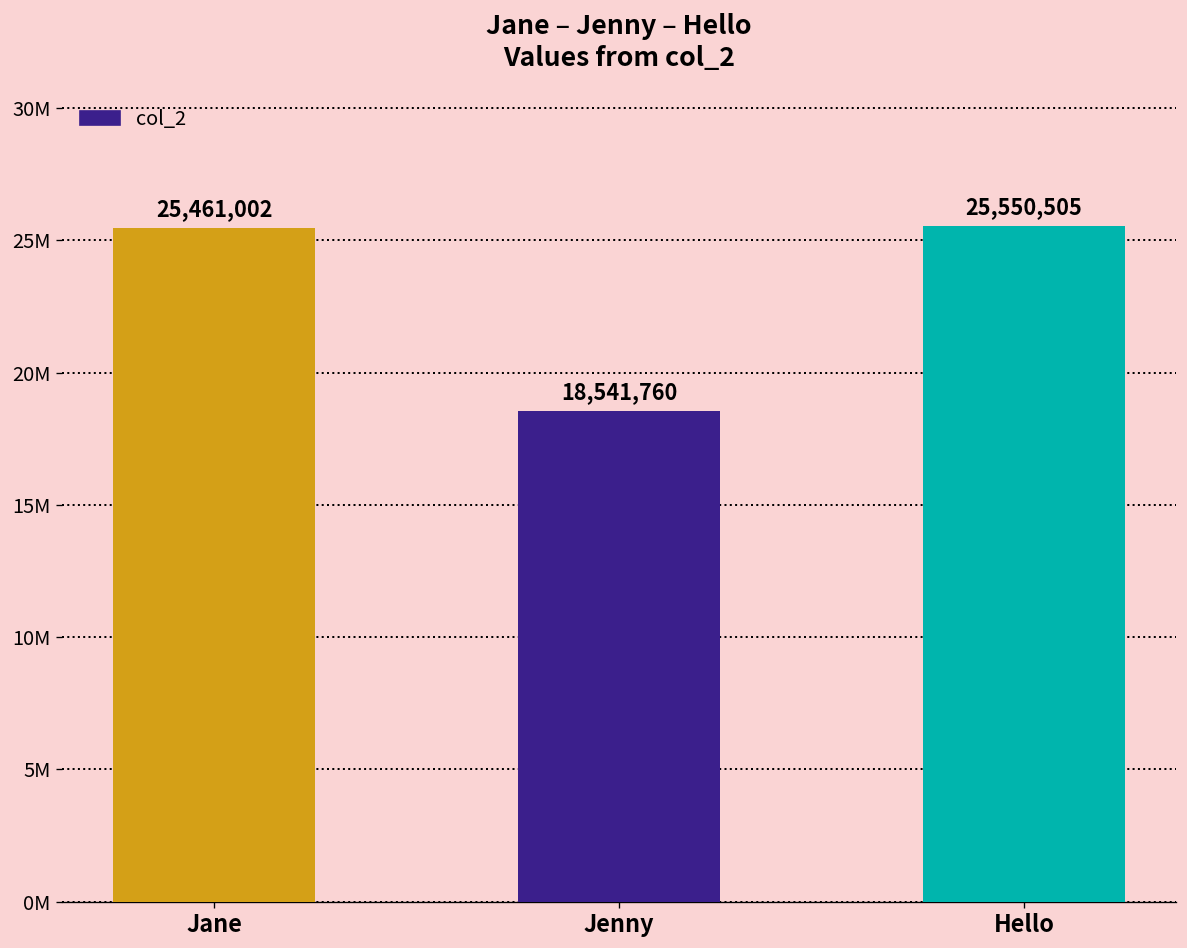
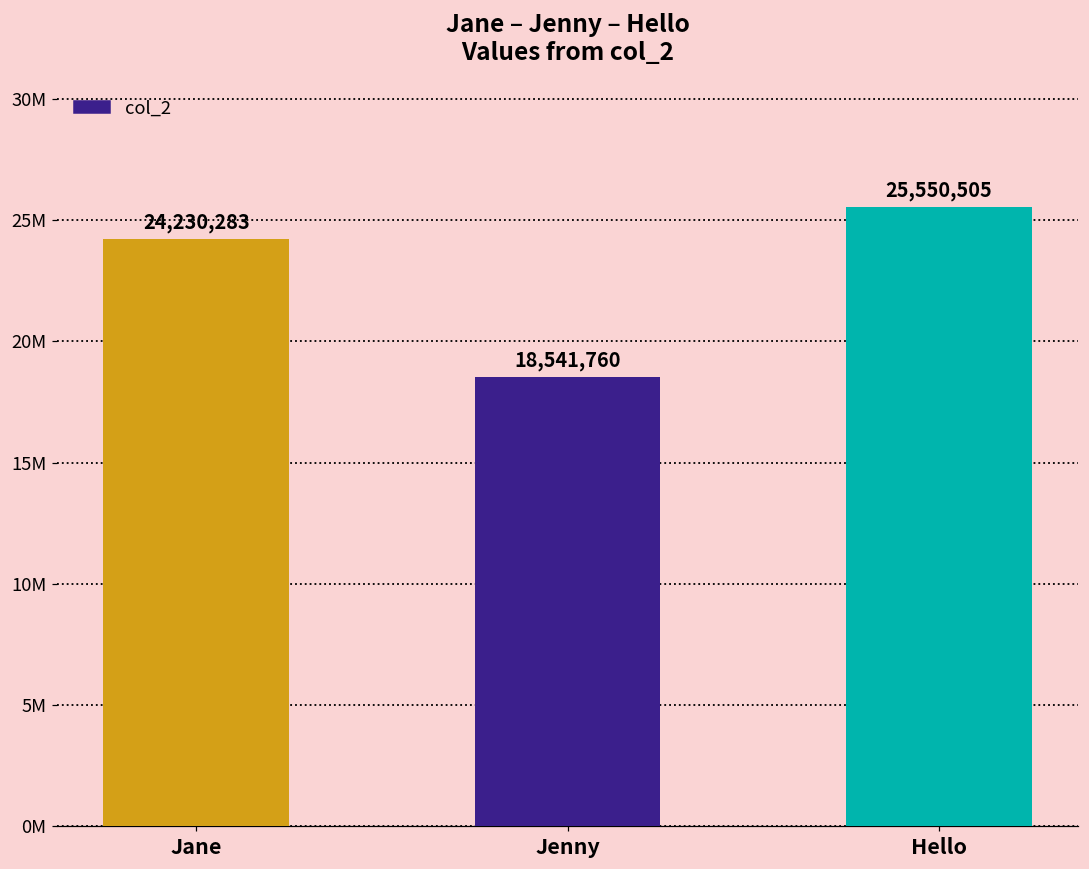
  {
-   "Jane": "25,461,002",
+   "Jane": "24,230,283",
    "Jenny": "18,541,760",
    "Hello": "25,550,505"
  }
